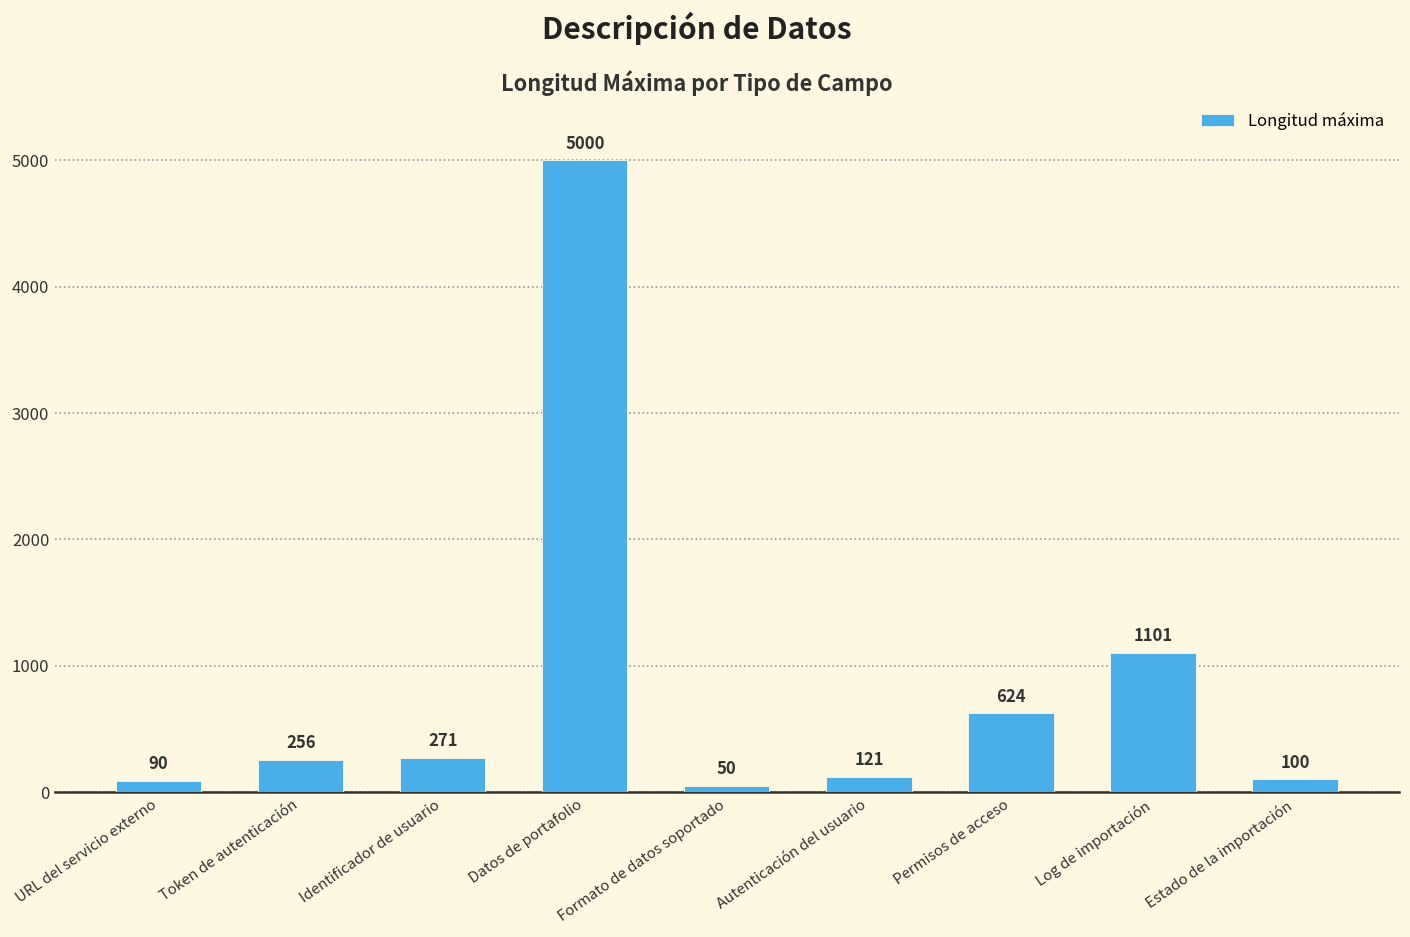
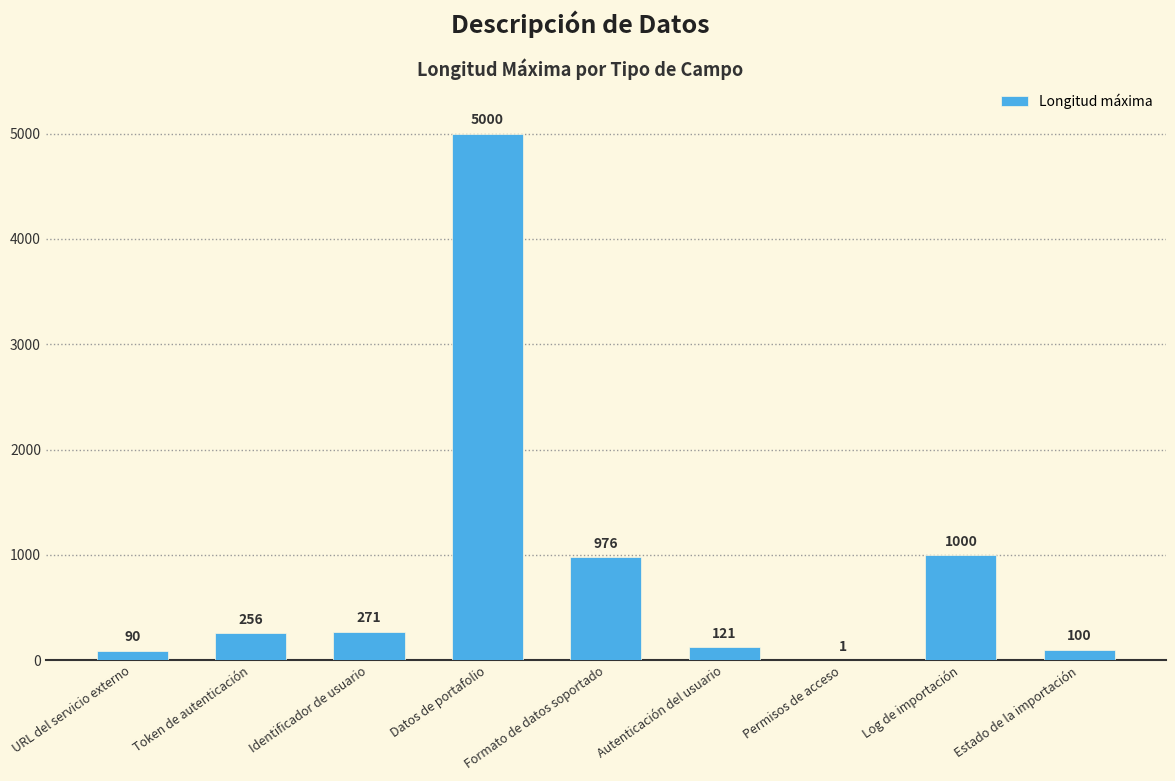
  {
    "URL del servicio externo": 90,
    "Token de autenticación": 256,
    "Identificador de usuario": 271,
    "Datos de portafolio": 5000,
-   "Formato de datos soportado": 50,
+   "Formato de datos soportado": 976,
    "Autenticación del usuario": 121,
-   "Permisos de acceso": 624,
-   "Log de importación": 1101,
+   "Permisos de acceso": 1,
+   "Log de importación": 1000,
    "Estado de la importación": 100
  }
